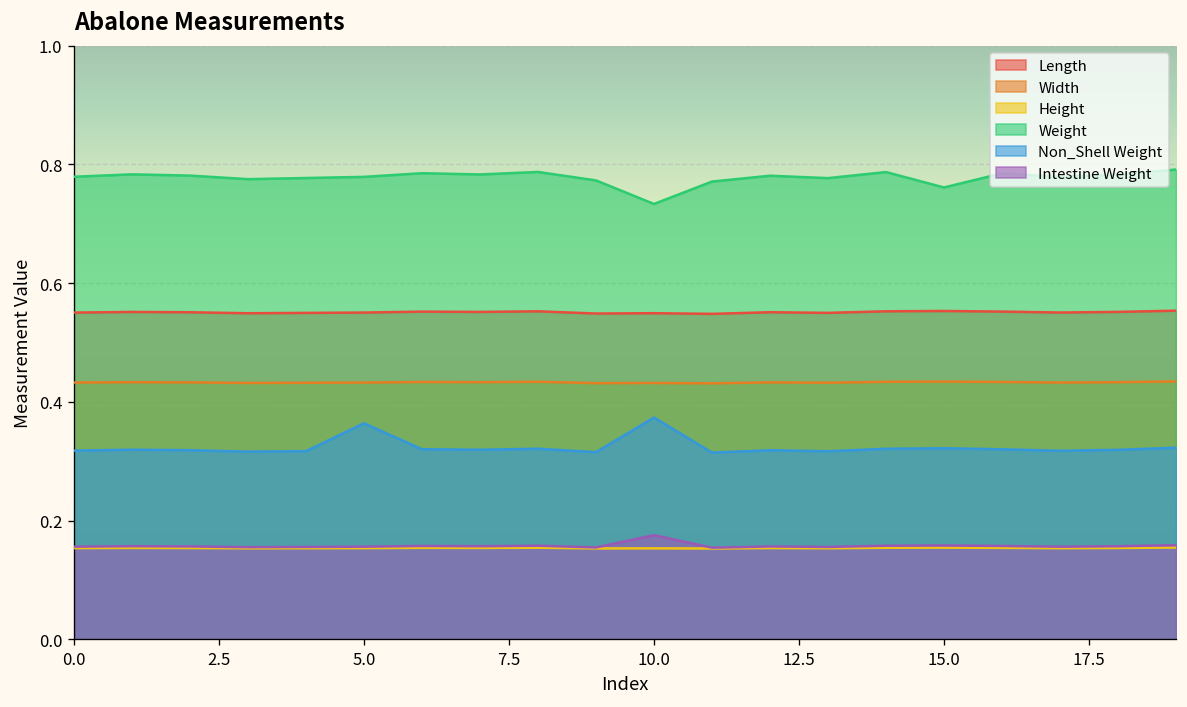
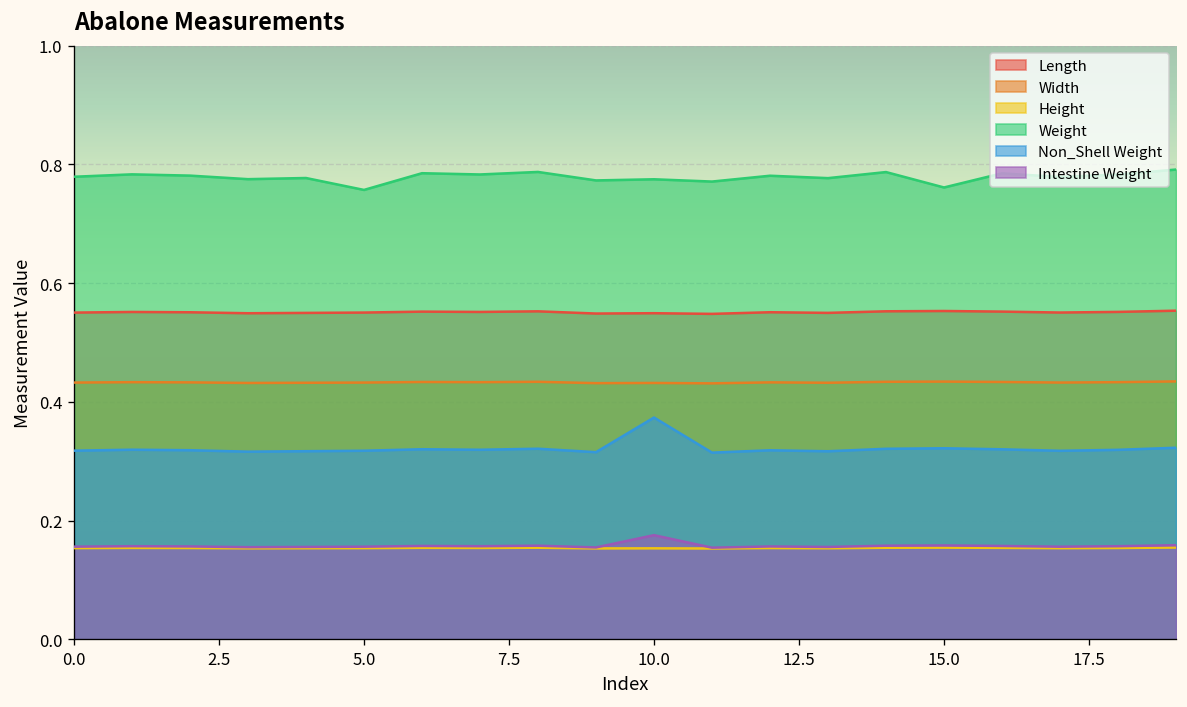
  {
    "Height": {
      "10.0": 0.15
    },
    "Weight": {
      "0.0": 0.78,
-     "5.0": 0.78,
-     "10.0": 0.73,
+     "5.0": 0.76,
+     "10.0": 0.78,
      "15.0": 0.76
    },
    "Non_Shell Weight": {
      "0.0": 0.32,
-     "5.0": 0.36,
+     "5.0": 0.32,
      "10.0": 0.37,
      "15.0": 0.32
    },
    "Intestine Weight": {
      "10.0": 0.18
    }
  }
